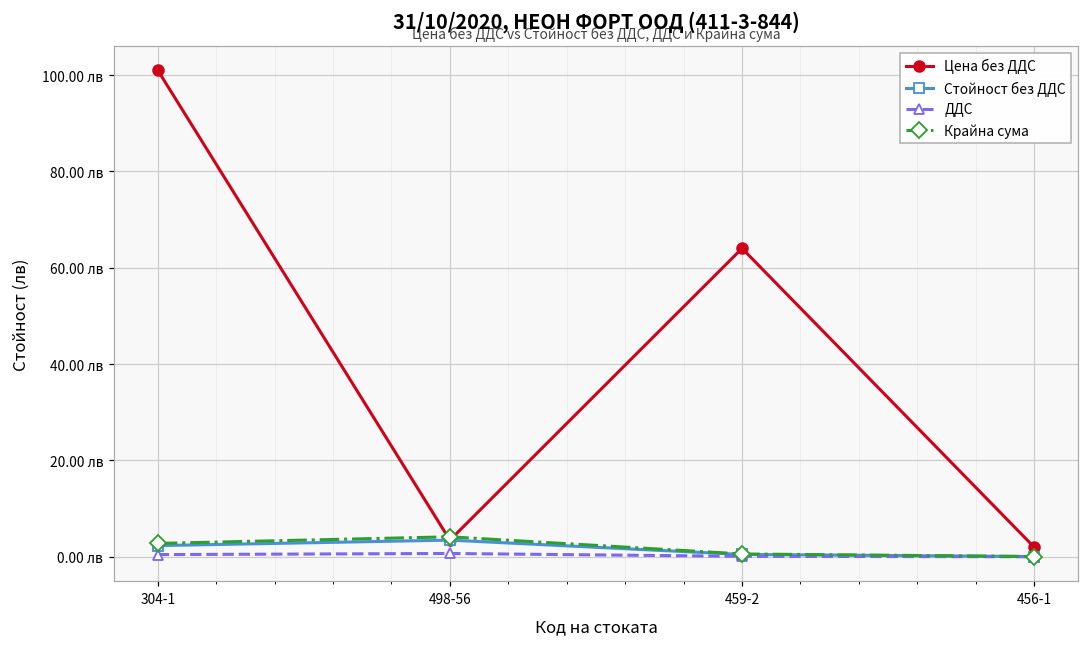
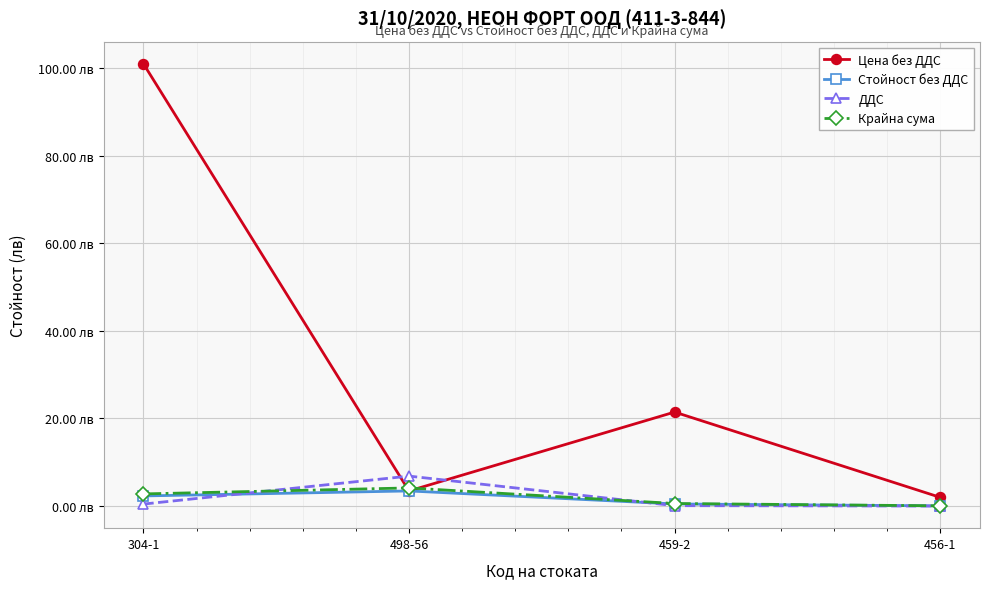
  {
    "Цена без ДДС": {
      "304-1": "101 лв",
-     "459-2": "64 лв",
+     "459-2": "21 лв",
      "456-1": "2 лв"
    },
    "ДДС": {
      "304-1": "0 лв",
-     "498-56": "1 лв"
+     "498-56": "7 лв"
    },
    "Крайна сума": {
      "498-56": "4 лв"
    }
  }
